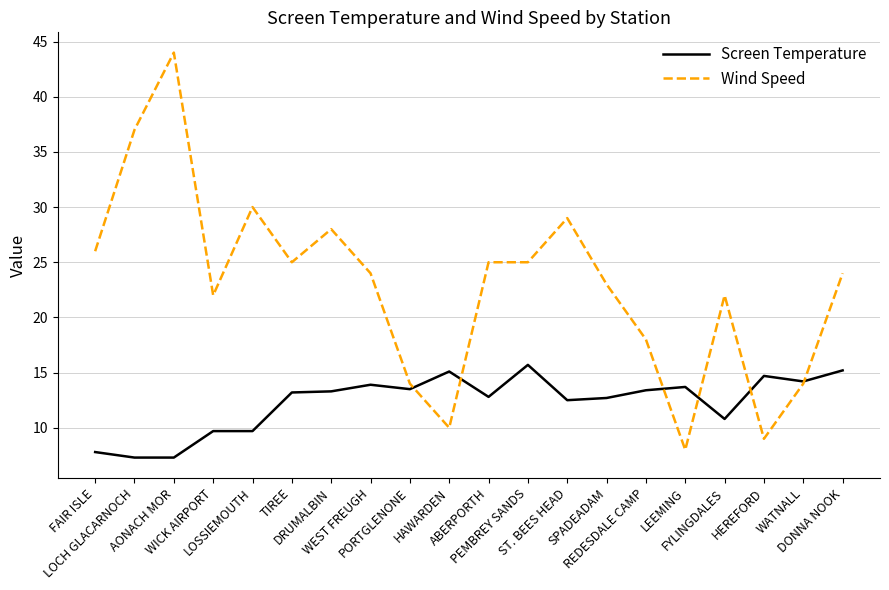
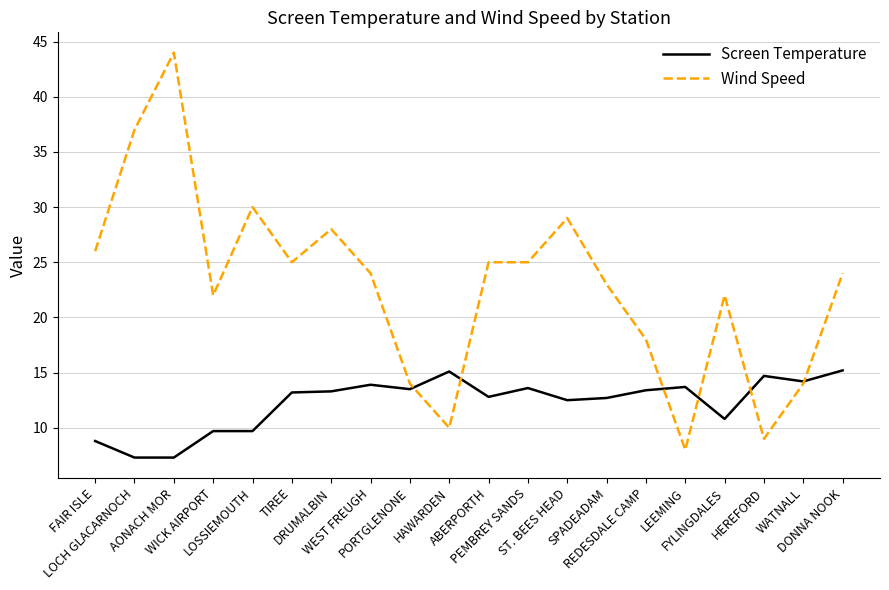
  {
    "Screen Temperature": {
-     "FAIR ISLE": 7.8,
+     "FAIR ISLE": 8.8,
      "LOCH GLACARNOCH": 7.3,
      "AONACH MOR": 7.3,
      "WICK AIRPORT": 9.7,
      "LOSSIEMOUTH": 9.7,
      "TIREE": 13.2,
      "DRUMALBIN": 13.3,
      "WEST FREUGH": 13.9,
      "PORTGLENONE": 13.5,
      "HAWARDEN": 15.1,
      "ABERPORTH": 12.8,
-     "PEMBREY SANDS": 15.7,
+     "PEMBREY SANDS": 13.6,
      "ST. BEES HEAD": 12.5,
      "SPADEADAM": 12.7,
      "REDESDALE CAMP": 13.4,
      "LEEMING": 13.7,
      "FYLINGDALES": 10.8,
      "HEREFORD": 14.7,
      "DONNA NOOK": 15.2
    },
    "Wind Speed": {
      "FAIR ISLE": 26.0,
      "LOCH GLACARNOCH": 37.0,
      "AONACH MOR": 44.0,
      "WICK AIRPORT": 22.0,
      "LOSSIEMOUTH": 30.0,
      "TIREE": 25.0,
      "DRUMALBIN": 28.0,
      "WEST FREUGH": 24.0,
      "PORTGLENONE": 14.0,
      "HAWARDEN": 10.0,
      "ABERPORTH": 25.0,
      "PEMBREY SANDS": 25.0,
      "ST. BEES HEAD": 29.0,
      "SPADEADAM": 23.0,
      "REDESDALE CAMP": 18.0,
      "LEEMING": 8.0,
      "FYLINGDALES": 22.0,
      "HEREFORD": 9.0,
      "DONNA NOOK": 24.0
    }
  }
